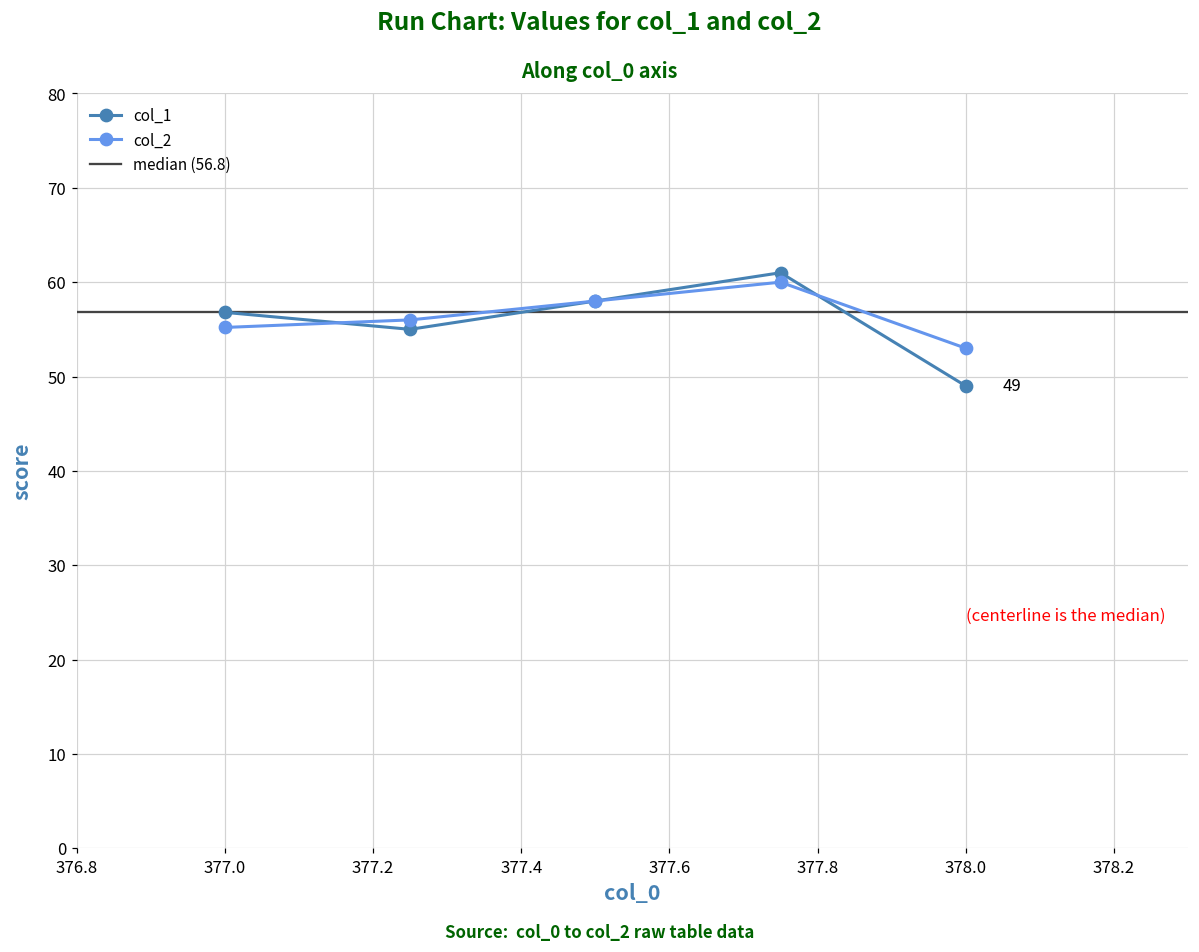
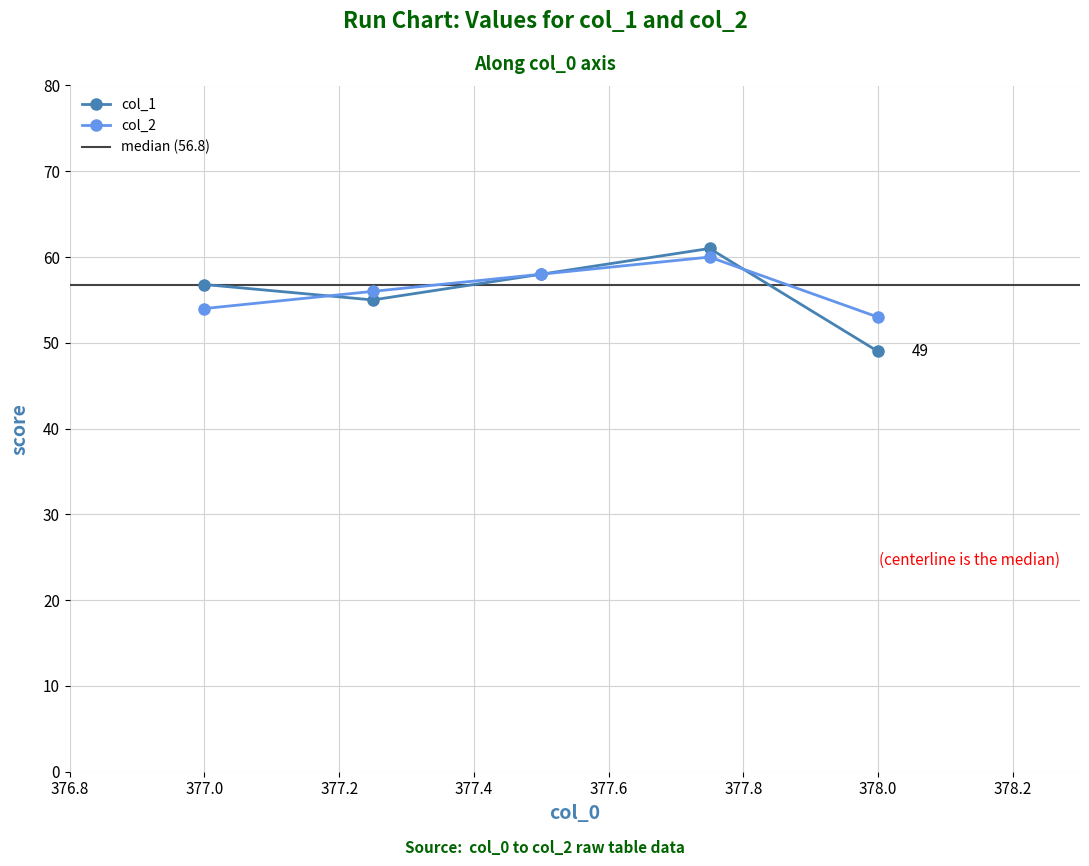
  {
    "col_1": {
      "377.0": 57,
      "378.0": 49
    },
    "col_2": {
-     "377.0": 55,
+     "377.0": 54,
      "378.0": 53
    }
  }
